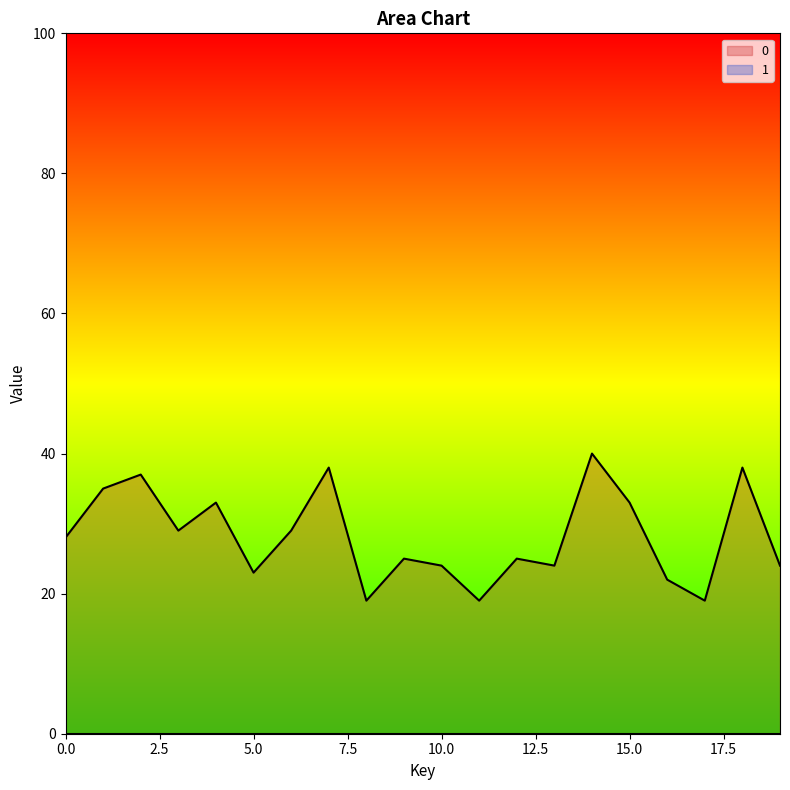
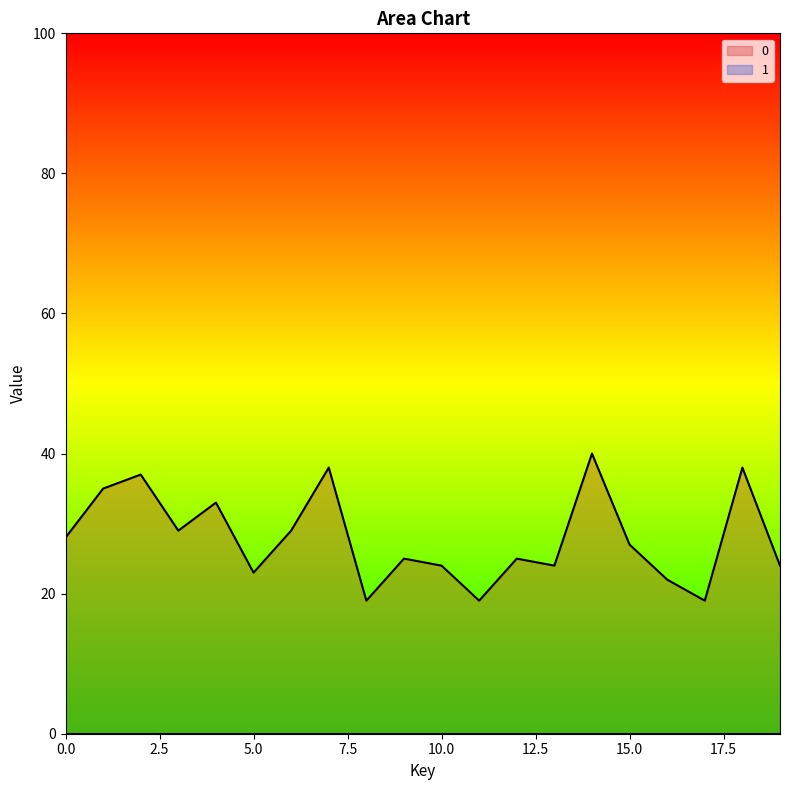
  {
    "0": {
      "0.0": 28,
      "5.0": 23,
      "10.0": 24,
-     "15.0": 33
+     "15.0": 27
    },
    "1": {
      "0.0": 0,
      "5.0": 0,
      "10.0": 0,
      "15.0": 0
    }
  }
